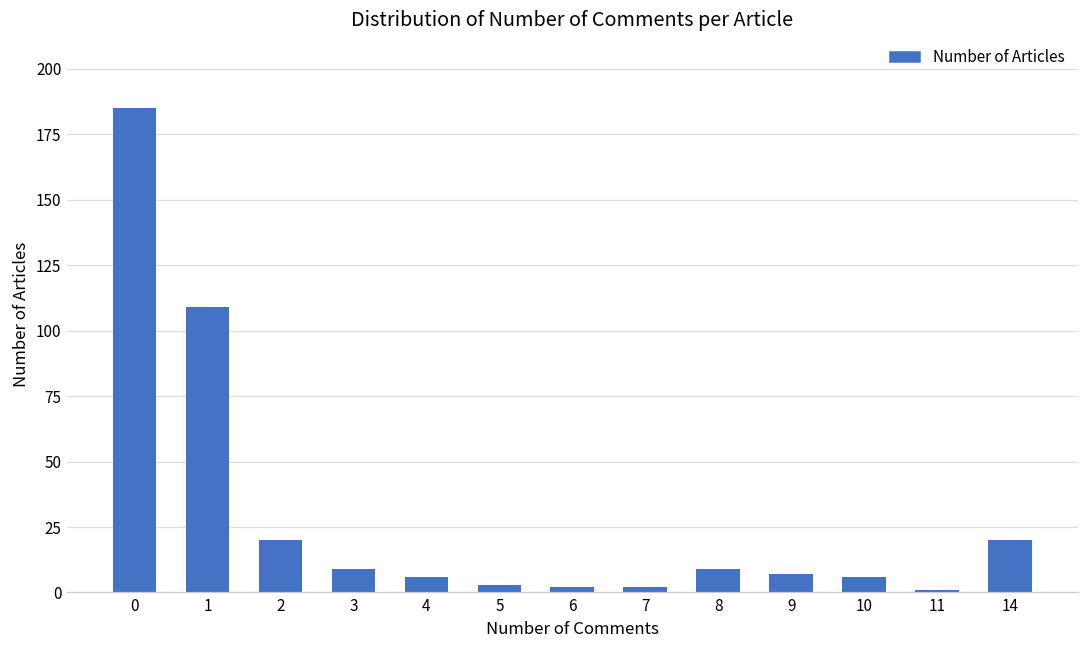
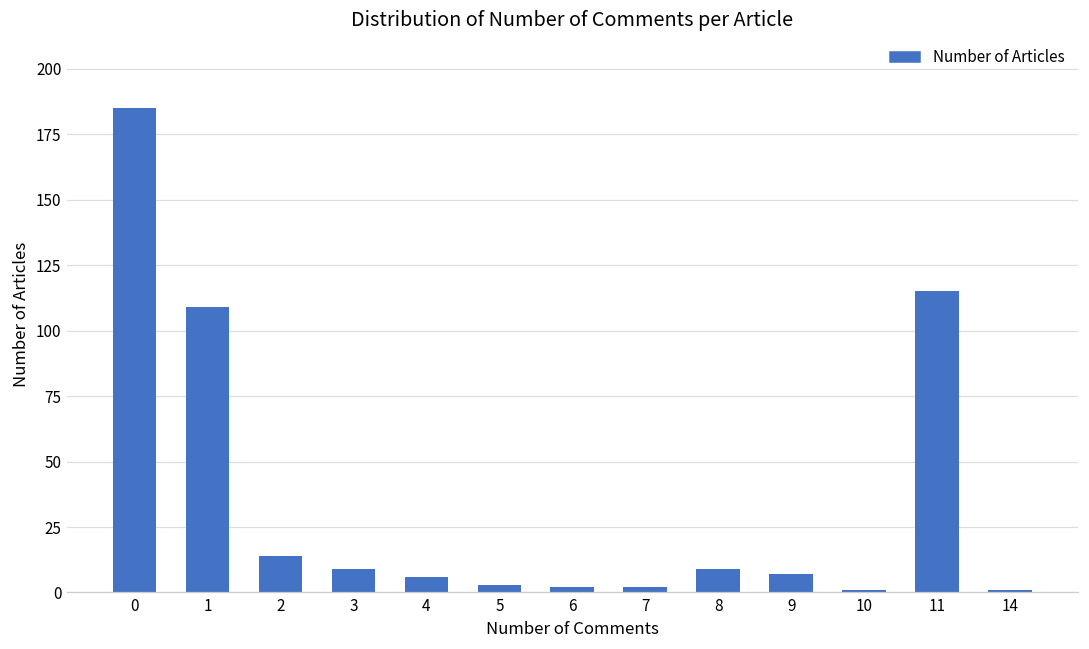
  {
    "0": 185,
    "1": 109,
-   "2": 20,
+   "2": 14,
    "3": 9,
    "4": 6,
    "5": 3,
    "6": 2,
    "7": 2,
    "8": 9,
    "9": 7,
-   "10": 6,
-   "11": 1,
-   "14": 20
+   "10": 1,
+   "11": 115,
+   "14": 1
  }
